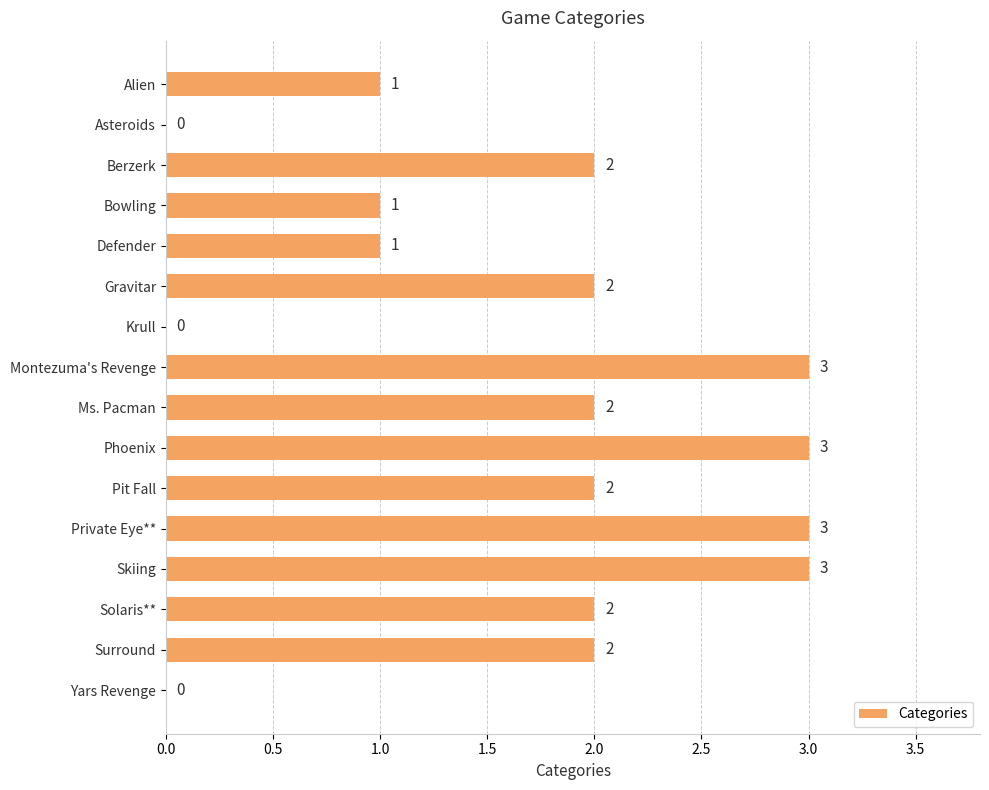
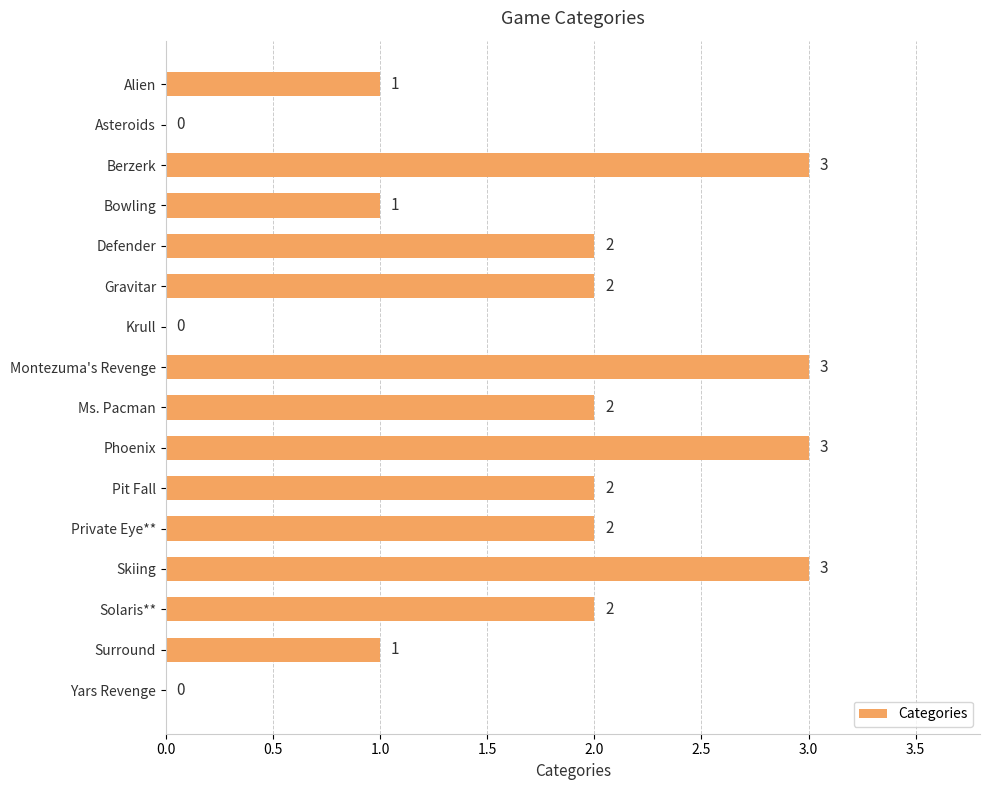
  {
    "Alien": 1,
    "Asteroids": 0,
-   "Berzerk": 2,
+   "Berzerk": 3,
    "Bowling": 1,
-   "Defender": 1,
+   "Defender": 2,
    "Gravitar": 2,
    "Krull": 0,
    "Montezuma's Revenge": 3,
    "Ms. Pacman": 2,
    "Phoenix": 3,
    "Pit Fall": 2,
-   "Private Eye**": 3,
+   "Private Eye**": 2,
    "Skiing": 3,
    "Solaris**": 2,
-   "Surround": 2,
+   "Surround": 1,
    "Yars Revenge": 0
  }
